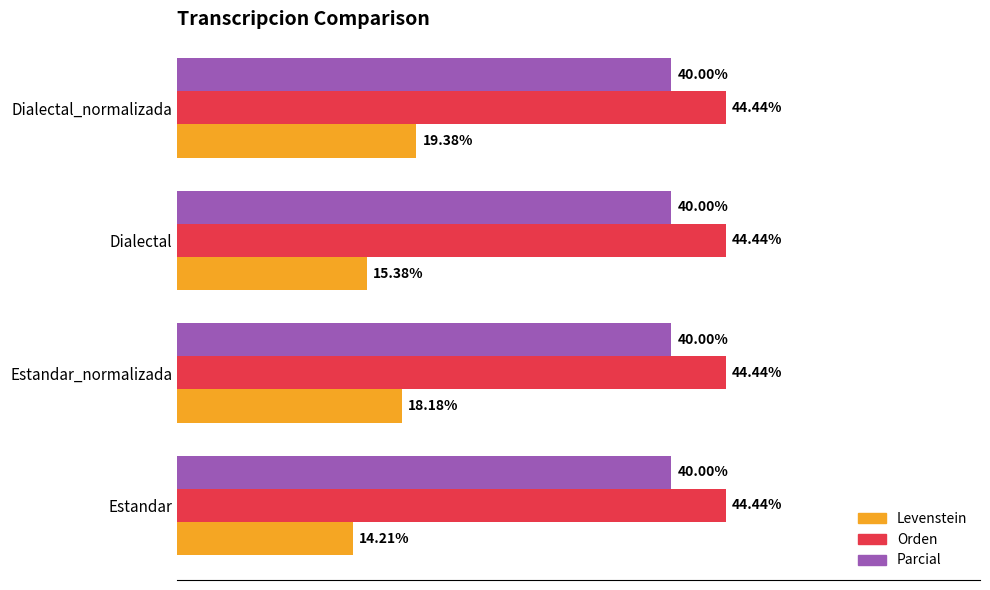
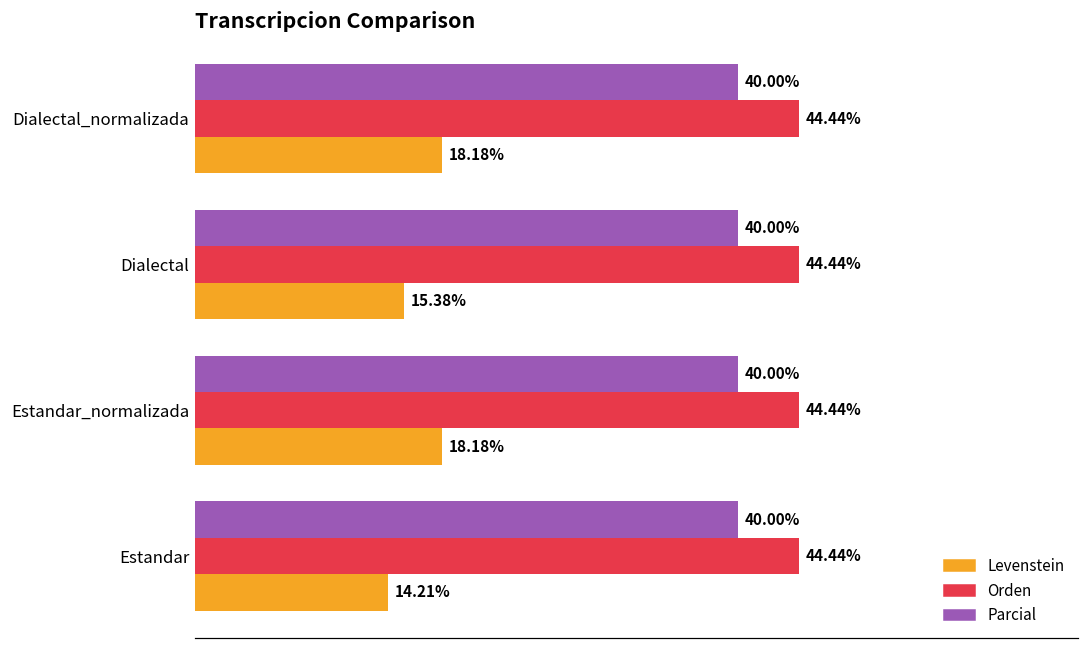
  {
    "Levenstein": {
-     "Dialectal_normalizada": "19.38%",
+     "Dialectal_normalizada": "18.18%",
      "Dialectal": "15.38%",
      "Estandar_normalizada": "18.18%",
      "Estandar": "14.21%"
    },
    "Orden": {
      "Dialectal_normalizada": "44.44%",
      "Dialectal": "44.44%",
      "Estandar_normalizada": "44.44%",
      "Estandar": "44.44%"
    },
    "Parcial": {
      "Dialectal_normalizada": "40.00%",
      "Dialectal": "40.00%",
      "Estandar_normalizada": "40.00%",
      "Estandar": "40.00%"
    }
  }
